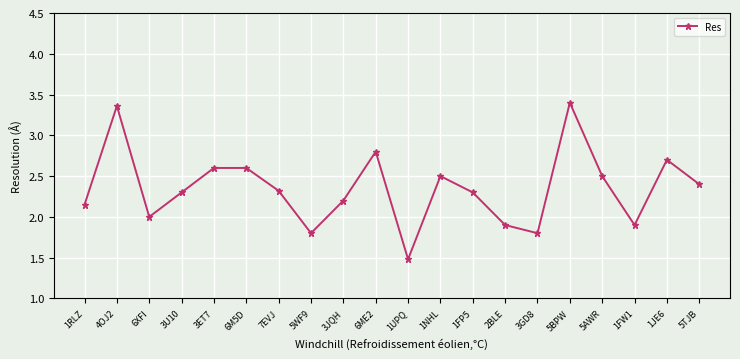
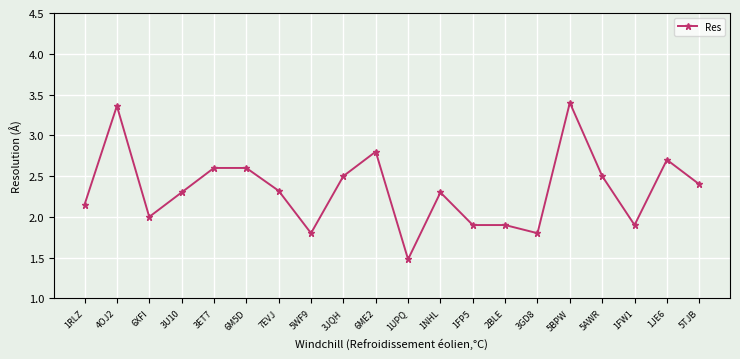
  {
    "1RLZ": 2.2,
    "4OJ2": 3.4,
    "6XFI": 2.0,
    "3U10": 2.3,
    "3ET7": 2.6,
    "6M5D": 2.6,
    "7EVJ": 2.3,
    "5WF9": 1.8,
-   "3JQH": 2.2,
+   "3JQH": 2.5,
    "6ME2": 2.8,
    "1UPQ": 1.5,
-   "1NHL": 2.5,
-   "1FP5": 2.3,
+   "1NHL": 2.3,
+   "1FP5": 1.9,
    "2BLE": 1.9,
    "3GD8": 1.8,
    "5BPW": 3.4,
    "5AWR": 2.5,
    "1FW1": 1.9,
    "1JE6": 2.7,
    "5TJB": 2.4
  }
